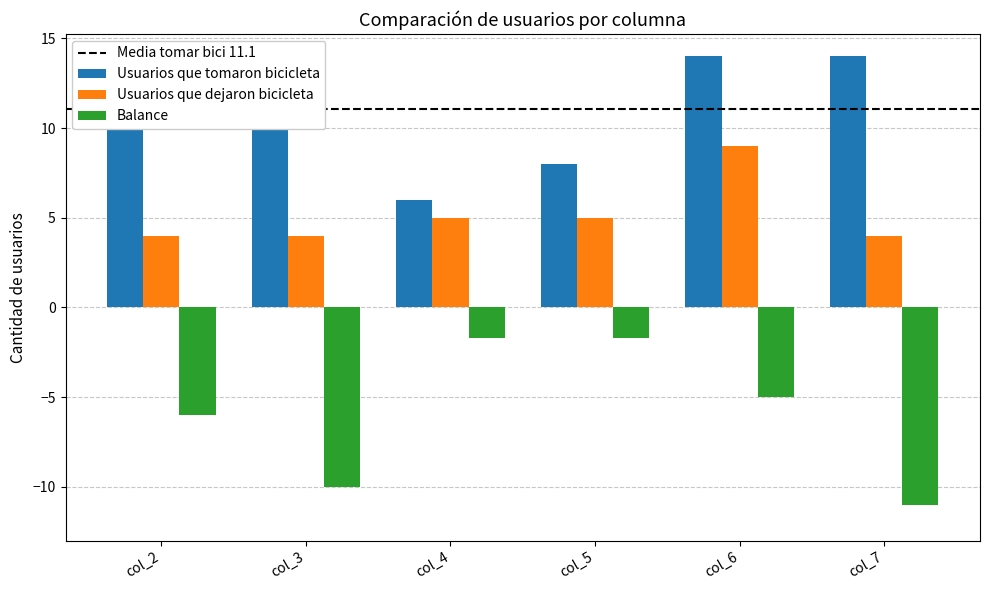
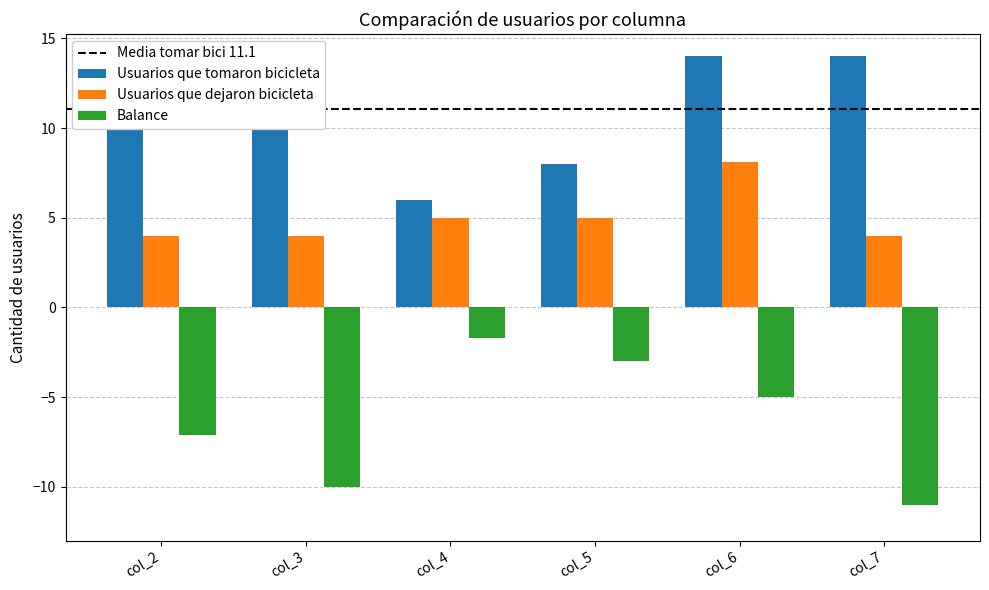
  {
    "Usuarios que tomaron bicicleta": {
      "col_4": 6.0,
      "col_5": 8.0,
      "col_6": 14.0,
      "col_7": 14.0
    },
    "Usuarios que dejaron bicicleta": {
      "col_2": 4.0,
      "col_3": 4.0,
      "col_4": 5.0,
      "col_5": 5.0,
-     "col_6": 9.0,
+     "col_6": 8.1,
      "col_7": 4.0
    },
    "Balance": {
-     "col_2": -6.0,
+     "col_2": -7.1,
      "col_3": -10.0,
      "col_4": -1.7,
-     "col_5": -1.7,
+     "col_5": -3.0,
      "col_6": -5.0,
      "col_7": -11.0
    }
  }
